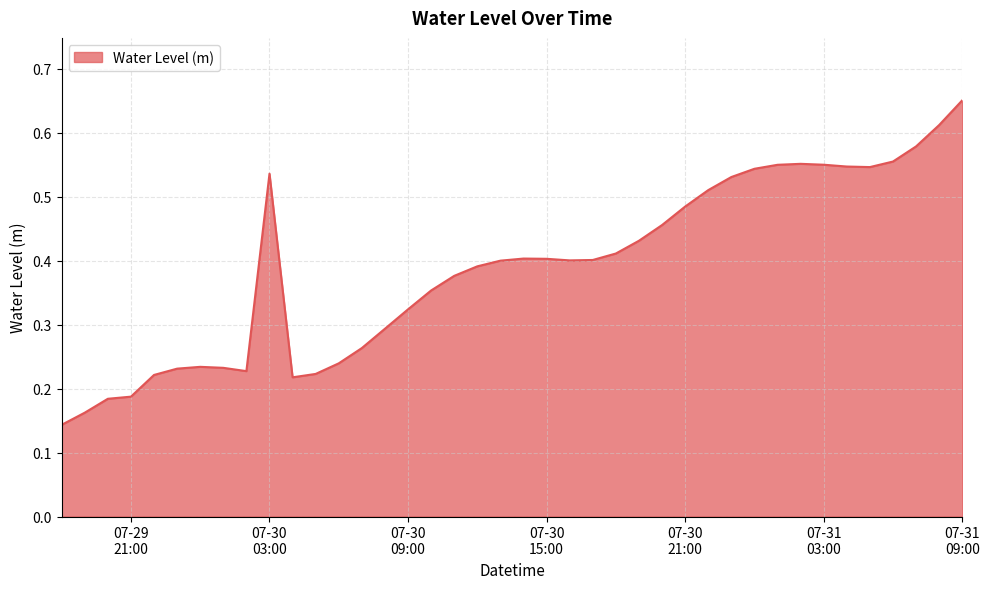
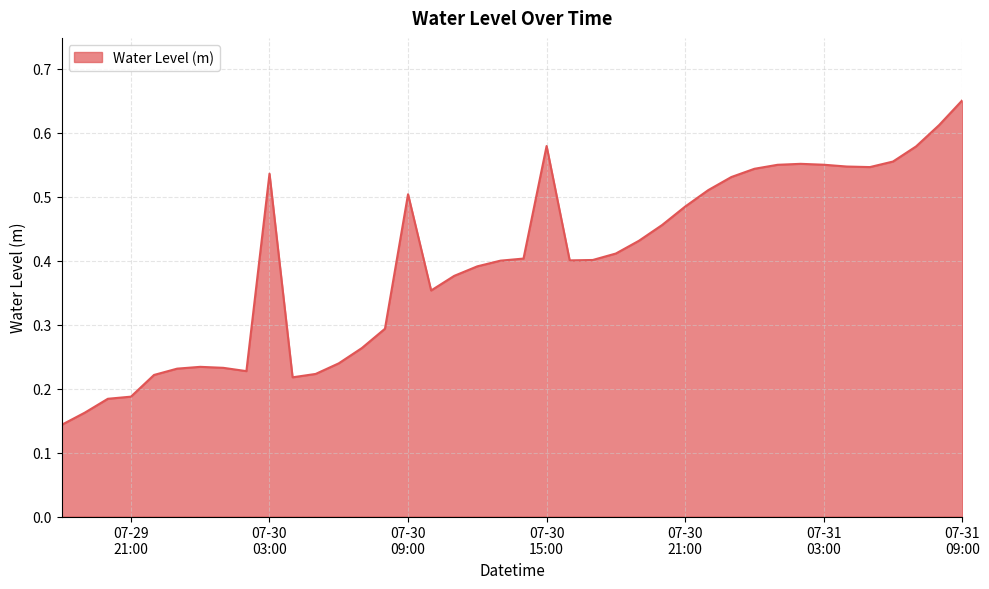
  {
    "07-29 21:00": 0.19,
    "07-30 03:00": 0.54,
-   "07-30 09:00": 0.32,
-   "07-30 15:00": 0.40,
+   "07-30 09:00": 0.50,
+   "07-30 15:00": 0.58,
    "07-30 21:00": 0.48,
    "07-31 03:00": 0.55,
    "07-31 09:00": 0.65
  }
